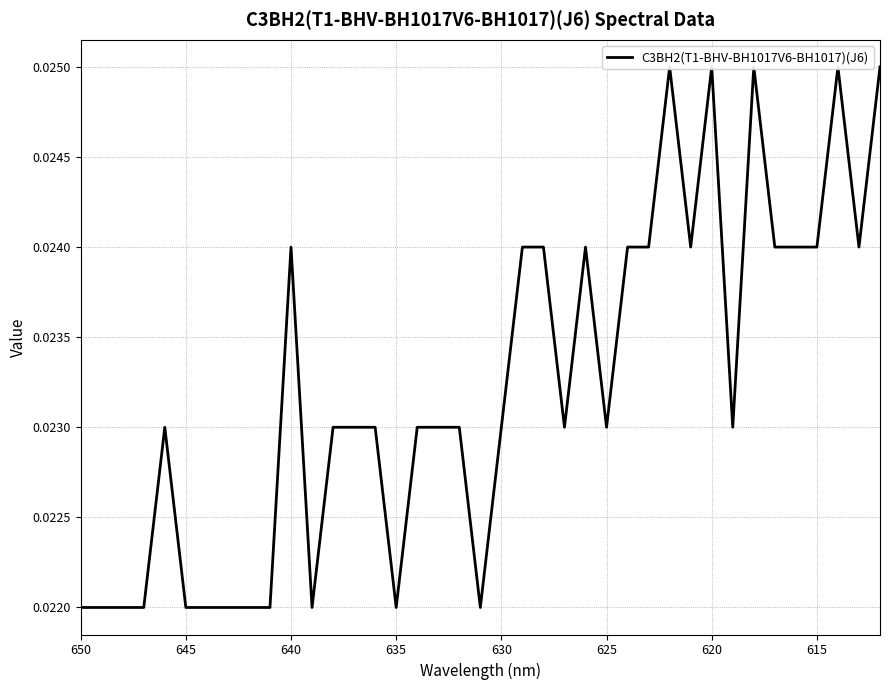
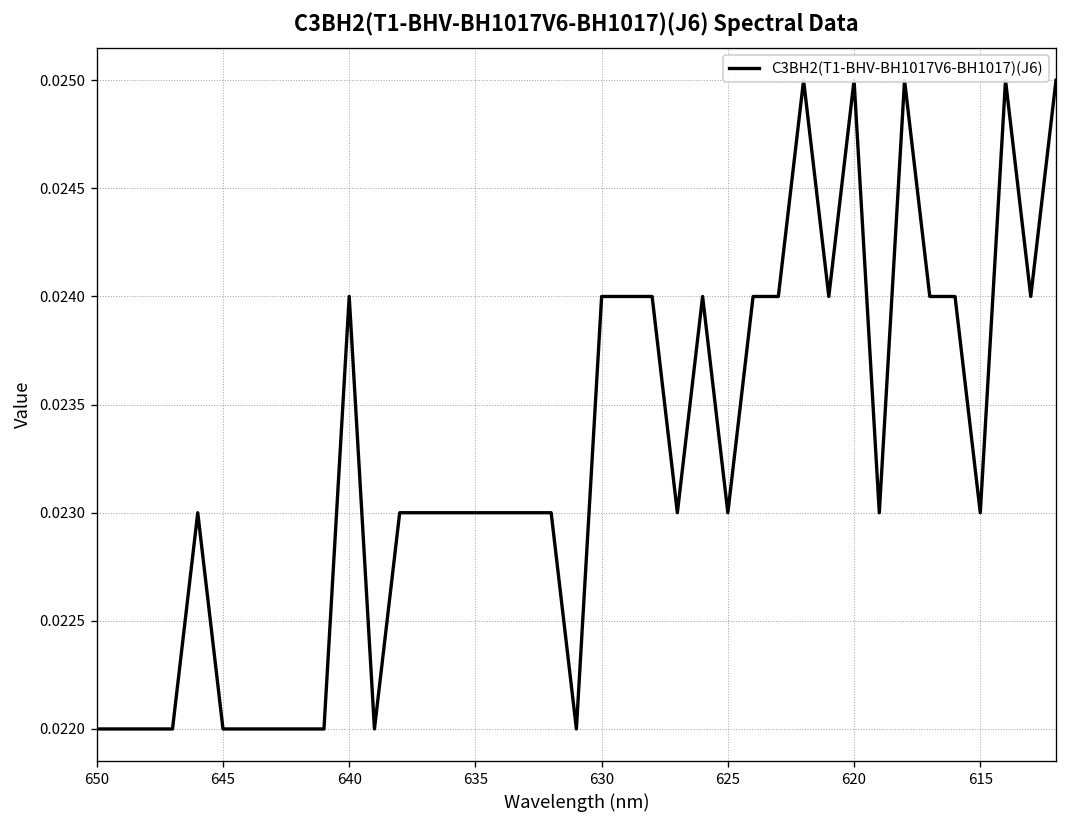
  {
    "650": 0.022,
    "645": 0.022,
    "640": 0.024,
-   "635": 0.022,
-   "630": 0.023,
+   "635": 0.023,
+   "630": 0.024,
    "625": 0.023,
-   "615": 0.024
+   "615": 0.023
  }
